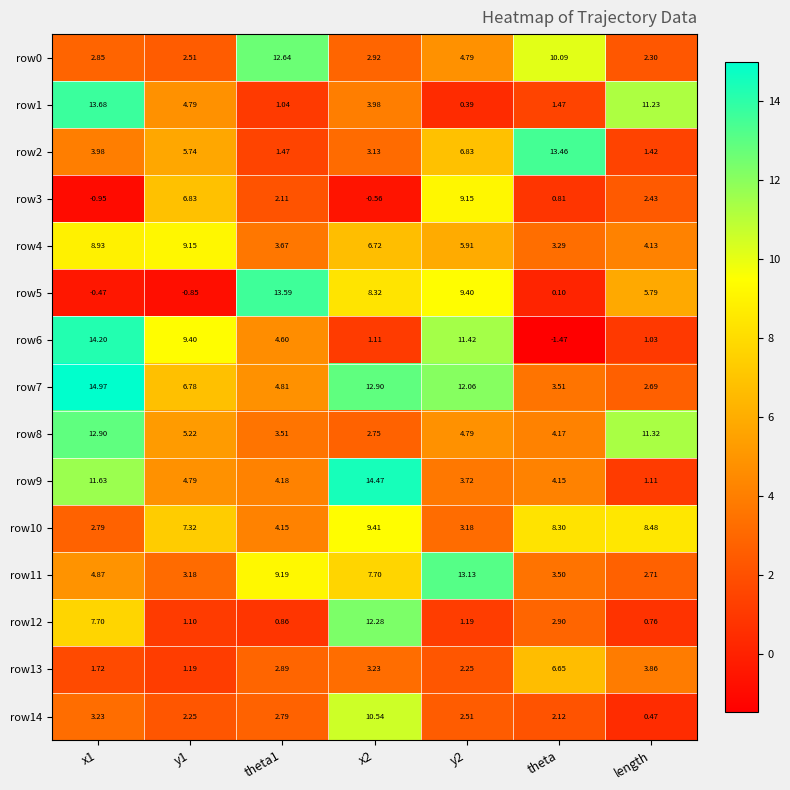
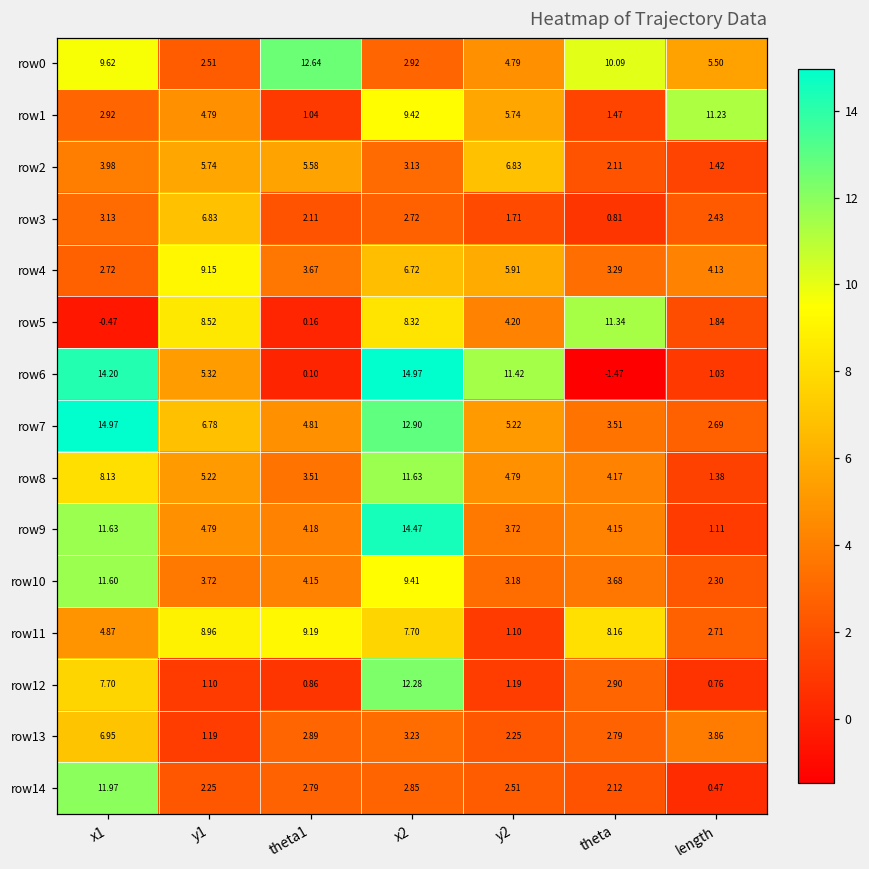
  {
    "row0": {
-     "x1": 2.85,
+     "x1": 9.62,
      "y1": 2.51,
      "theta1": 12.64,
      "x2": 2.92,
      "y2": 4.79,
      "theta": 10.09,
-     "length": 2.30
+     "length": 5.50
    },
    "row1": {
-     "x1": 13.68,
+     "x1": 2.92,
      "y1": 4.79,
      "theta1": 1.04,
-     "x2": 3.98,
-     "y2": 0.39,
+     "x2": 9.42,
+     "y2": 5.74,
      "theta": 1.47,
      "length": 11.23
    },
    "row2": {
      "x1": 3.98,
      "y1": 5.74,
-     "theta1": 1.47,
+     "theta1": 5.58,
      "x2": 3.13,
      "y2": 6.83,
-     "theta": 13.46,
+     "theta": 2.11,
      "length": 1.42
    },
    "row3": {
-     "x1": -0.95,
+     "x1": 3.13,
      "y1": 6.83,
      "theta1": 2.11,
-     "x2": -0.56,
-     "y2": 9.15,
+     "x2": 2.72,
+     "y2": 1.71,
      "theta": 0.81,
      "length": 2.43
    },
    "row4": {
-     "x1": 8.93,
+     "x1": 2.72,
      "y1": 9.15,
      "theta1": 3.67,
      "x2": 6.72,
      "y2": 5.91,
      "theta": 3.29,
      "length": 4.13
    },
    "row5": {
      "x1": -0.47,
-     "y1": -0.85,
-     "theta1": 13.59,
+     "y1": 8.52,
+     "theta1": 0.16,
      "x2": 8.32,
-     "y2": 9.40,
-     "theta": 0.10,
-     "length": 5.79
+     "y2": 4.20,
+     "theta": 11.34,
+     "length": 1.84
    },
    "row6": {
      "x1": 14.20,
-     "y1": 9.40,
-     "theta1": 4.60,
-     "x2": 1.11,
+     "y1": 5.32,
+     "theta1": 0.10,
+     "x2": 14.97,
      "y2": 11.42,
      "theta": -1.47,
      "length": 1.03
    },
    "row7": {
      "x1": 14.97,
      "y1": 6.78,
      "theta1": 4.81,
      "x2": 12.90,
-     "y2": 12.06,
+     "y2": 5.22,
      "theta": 3.51,
      "length": 2.69
    },
    "row8": {
-     "x1": 12.90,
+     "x1": 8.13,
      "y1": 5.22,
      "theta1": 3.51,
-     "x2": 2.75,
+     "x2": 11.63,
      "y2": 4.79,
      "theta": 4.17,
-     "length": 11.32
+     "length": 1.38
    },
    "row9": {
      "x1": 11.63,
      "y1": 4.79,
      "theta1": 4.18,
      "x2": 14.47,
      "y2": 3.72,
      "theta": 4.15,
      "length": 1.11
    },
    "row10": {
-     "x1": 2.79,
-     "y1": 7.32,
+     "x1": 11.60,
+     "y1": 3.72,
      "theta1": 4.15,
      "x2": 9.41,
      "y2": 3.18,
-     "theta": 8.30,
-     "length": 8.48
+     "theta": 3.68,
+     "length": 2.30
    },
    "row11": {
      "x1": 4.87,
-     "y1": 3.18,
+     "y1": 8.96,
      "theta1": 9.19,
      "x2": 7.70,
-     "y2": 13.13,
-     "theta": 3.50,
+     "y2": 1.10,
+     "theta": 8.16,
      "length": 2.71
    },
    "row12": {
      "x1": 7.70,
      "y1": 1.10,
      "theta1": 0.86,
      "x2": 12.28,
      "y2": 1.19,
      "theta": 2.90,
      "length": 0.76
    },
    "row13": {
-     "x1": 1.72,
+     "x1": 6.95,
      "y1": 1.19,
      "theta1": 2.89,
      "x2": 3.23,
      "y2": 2.25,
-     "theta": 6.65,
+     "theta": 2.79,
      "length": 3.86
    },
    "row14": {
-     "x1": 3.23,
+     "x1": 11.97,
      "y1": 2.25,
      "theta1": 2.79,
-     "x2": 10.54,
+     "x2": 2.85,
      "y2": 2.51,
      "theta": 2.12,
      "length": 0.47
    }
  }
